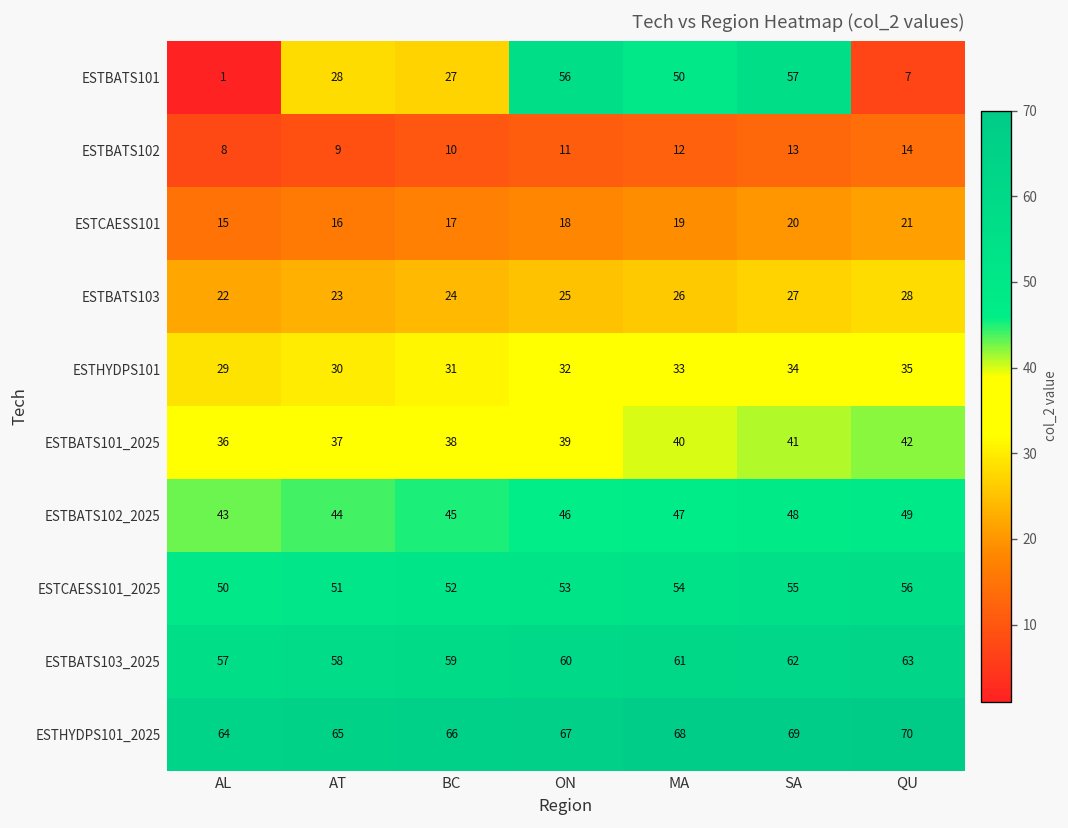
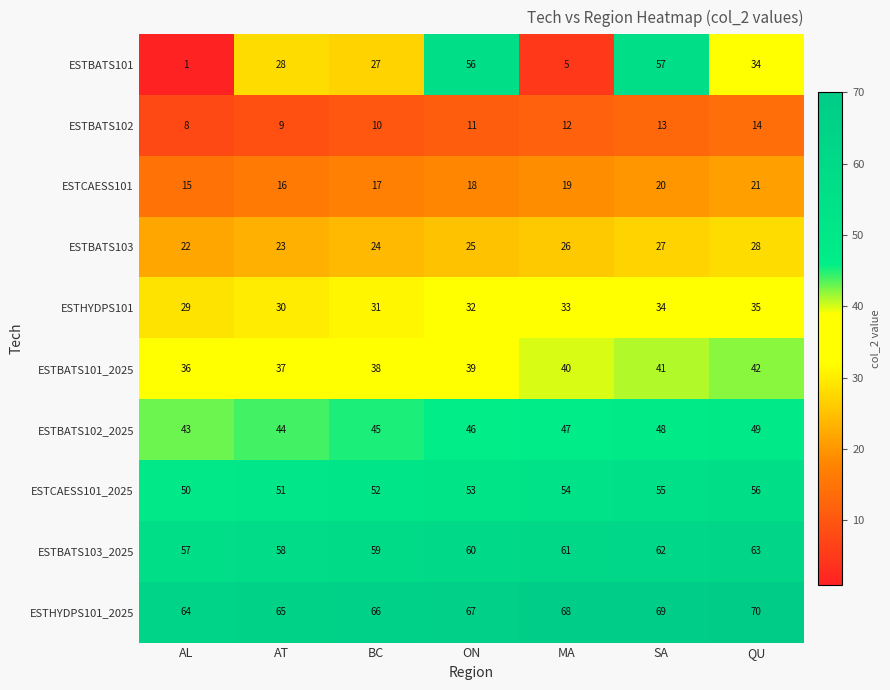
  {
    "ESTBATS101": {
      "AL": 1,
      "AT": 28,
      "BC": 27,
      "ON": 56,
-     "MA": 50,
+     "MA": 5,
      "SA": 57,
-     "QU": 7
+     "QU": 34
    },
    "ESTBATS102": {
      "AL": 8,
      "AT": 9,
      "BC": 10,
      "ON": 11,
      "MA": 12,
      "SA": 13,
      "QU": 14
    },
    "ESTCAESS101": {
      "AL": 15,
      "AT": 16,
      "BC": 17,
      "ON": 18,
      "MA": 19,
      "SA": 20,
      "QU": 21
    },
    "ESTBATS103": {
      "AL": 22,
      "AT": 23,
      "BC": 24,
      "ON": 25,
      "MA": 26,
      "SA": 27,
      "QU": 28
    },
    "ESTHYDPS101": {
      "AL": 29,
      "AT": 30,
      "BC": 31,
      "ON": 32,
      "MA": 33,
      "SA": 34,
      "QU": 35
    },
    "ESTBATS101_2025": {
      "AL": 36,
      "AT": 37,
      "BC": 38,
      "ON": 39,
      "MA": 40,
      "SA": 41,
      "QU": 42
    },
    "ESTBATS102_2025": {
      "AL": 43,
      "AT": 44,
      "BC": 45,
      "ON": 46,
      "MA": 47,
      "SA": 48,
      "QU": 49
    },
    "ESTCAESS101_2025": {
      "AL": 50,
      "AT": 51,
      "BC": 52,
      "ON": 53,
      "MA": 54,
      "SA": 55,
      "QU": 56
    },
    "ESTBATS103_2025": {
      "AL": 57,
      "AT": 58,
      "BC": 59,
      "ON": 60,
      "MA": 61,
      "SA": 62,
      "QU": 63
    },
    "ESTHYDPS101_2025": {
      "AL": 64,
      "AT": 65,
      "BC": 66,
      "ON": 67,
      "MA": 68,
      "SA": 69,
      "QU": 70
    }
  }
